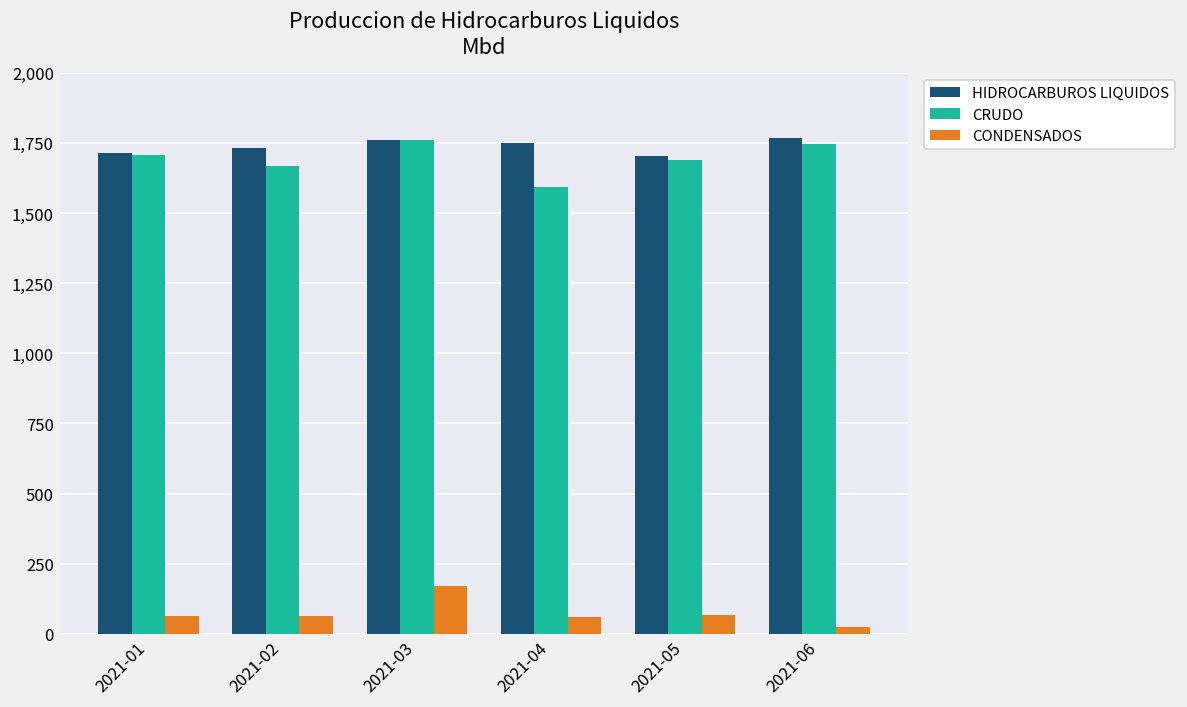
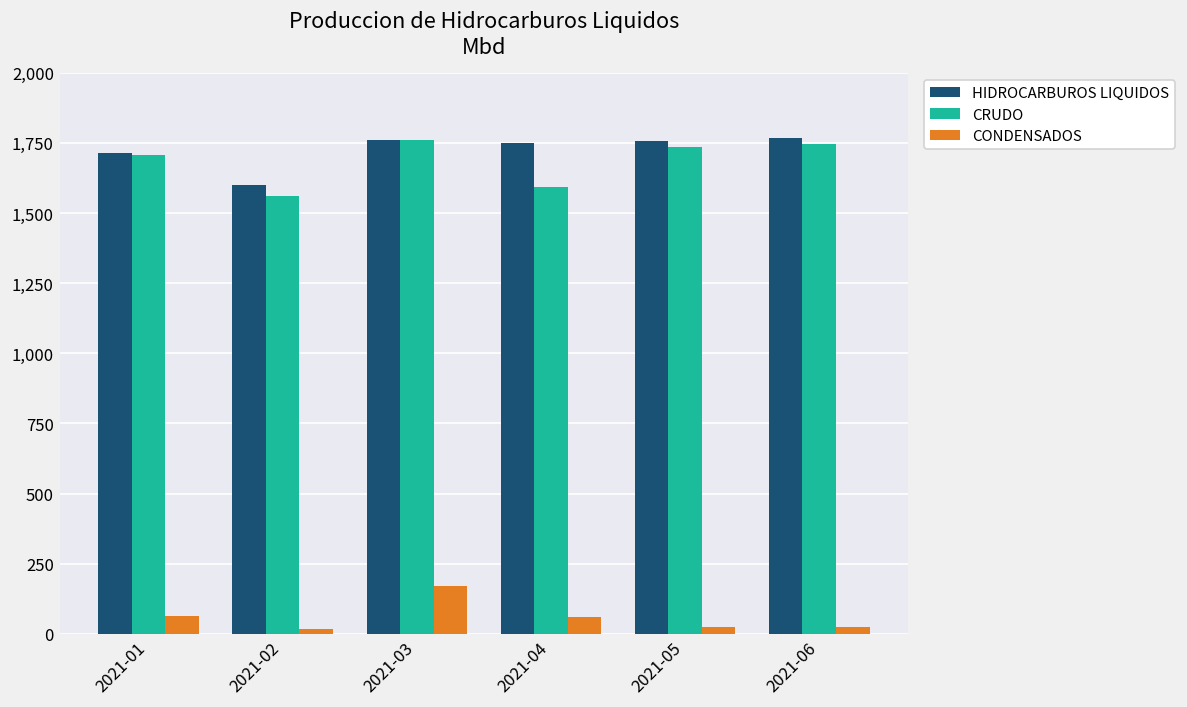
  {
    "HIDROCARBUROS LIQUIDOS": {
      "2021-01": "1,710",
-     "2021-02": "1,730",
+     "2021-02": "1,600",
      "2021-03": "1,760",
      "2021-04": "1,750",
-     "2021-05": "1,710",
+     "2021-05": "1,760",
      "2021-06": "1,770"
    },
    "CRUDO": {
      "2021-01": "1,710",
-     "2021-02": "1,670",
+     "2021-02": "1,560",
      "2021-03": "1,760",
      "2021-04": "1,590",
-     "2021-05": "1,690",
+     "2021-05": "1,730",
      "2021-06": "1,750"
    },
    "CONDENSADOS": {
      "2021-01": "60",
-     "2021-02": "60",
+     "2021-02": "20",
      "2021-03": "170",
      "2021-04": "60",
-     "2021-05": "70",
+     "2021-05": "20",
      "2021-06": "20"
    }
  }
